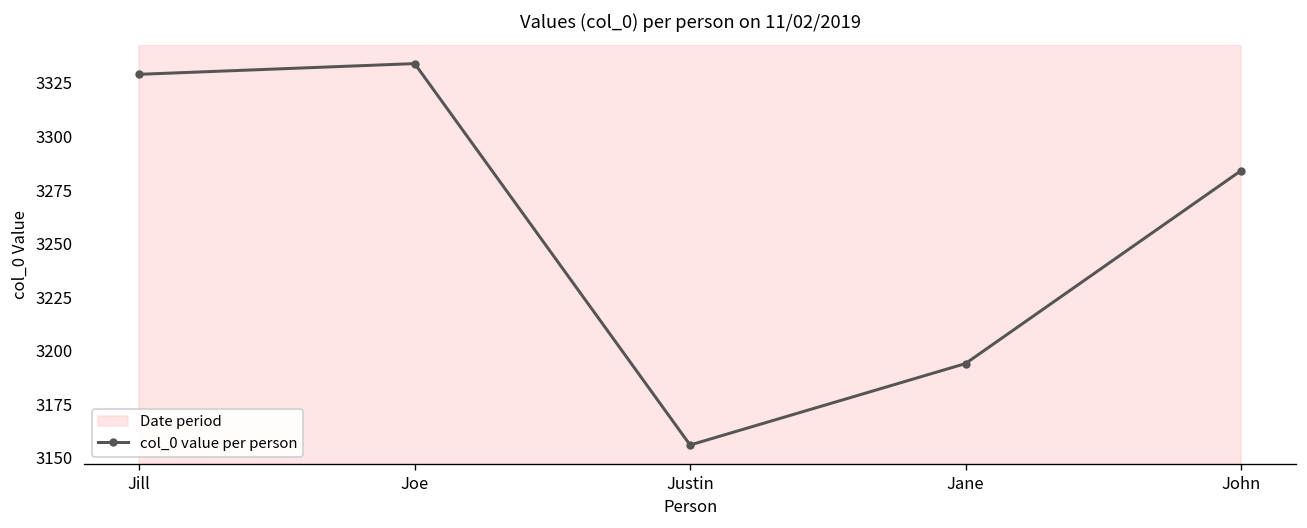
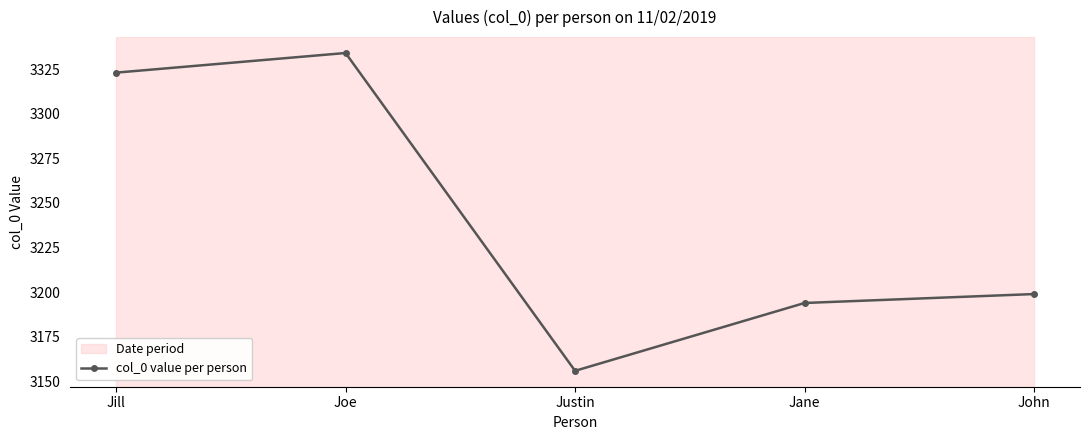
  {
-   "Jill": 3329,
+   "Jill": 3323,
    "Joe": 3334,
    "Justin": 3156,
    "Jane": 3194,
-   "John": 3284
+   "John": 3199
  }
